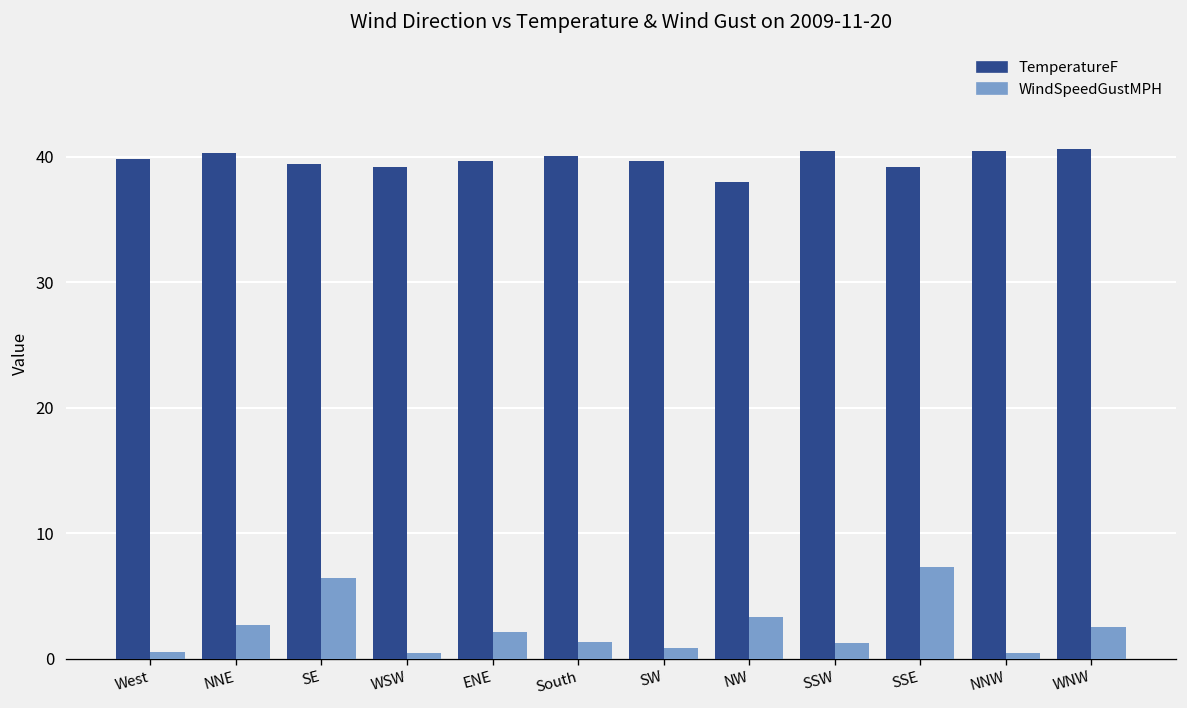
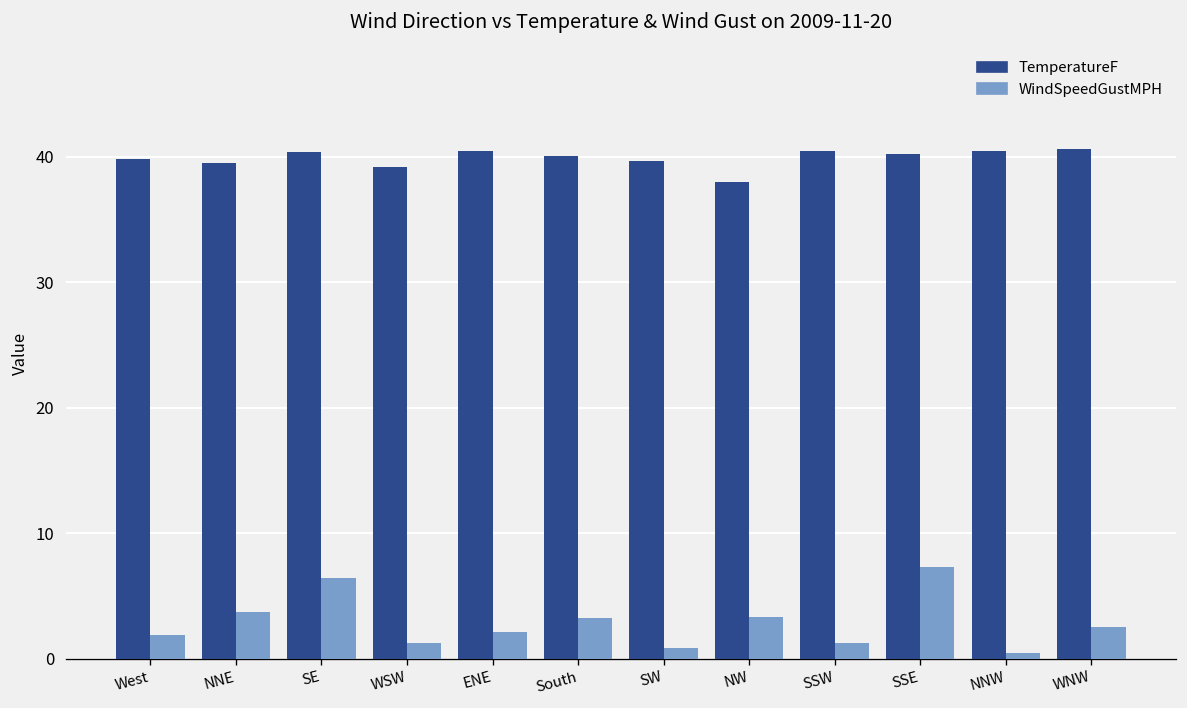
  {
    "TemperatureF": {
      "West": 39.8,
-     "NNE": 40.3,
-     "SE": 39.4,
+     "NNE": 39.5,
+     "SE": 40.4,
      "WSW": 39.2,
-     "ENE": 39.7,
+     "ENE": 40.5,
      "South": 40.1,
      "SW": 39.7,
      "NW": 38.0,
      "SSW": 40.5,
-     "SSE": 39.2,
+     "SSE": 40.2,
      "NNW": 40.5,
      "WNW": 40.6
    },
    "WindSpeedGustMPH": {
-     "West": 0.5,
-     "NNE": 2.7,
+     "West": 1.9,
+     "NNE": 3.7,
      "SE": 6.4,
-     "WSW": 0.4,
+     "WSW": 1.2,
      "ENE": 2.1,
-     "South": 1.3,
+     "South": 3.2,
      "SW": 0.8,
      "NW": 3.3,
      "SSW": 1.2,
      "SSE": 7.3,
      "NNW": 0.4,
      "WNW": 2.5
    }
  }
